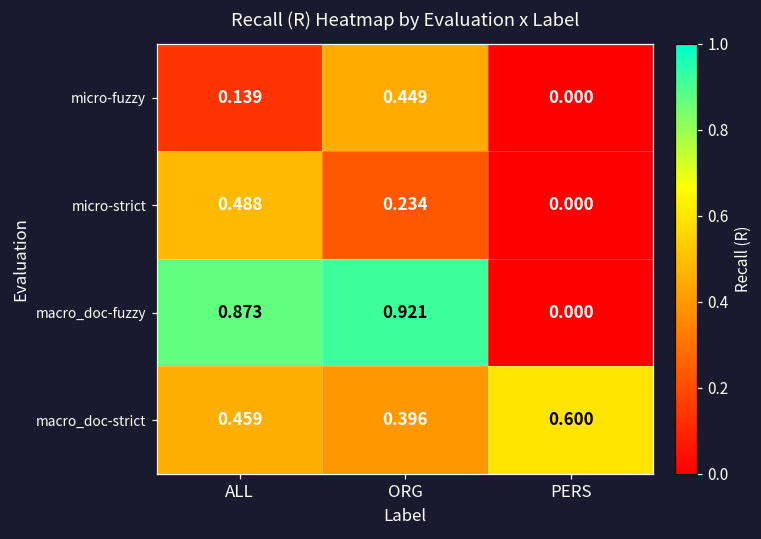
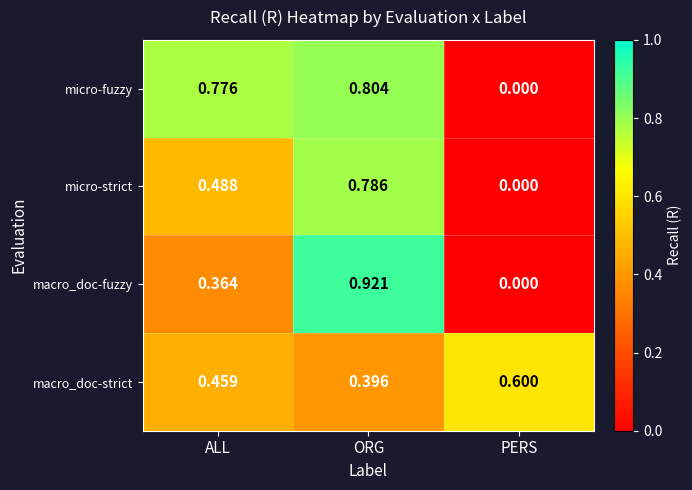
  {
    "micro-fuzzy": {
-     "ALL": 0.139,
-     "ORG": 0.449,
+     "ALL": 0.776,
+     "ORG": 0.804,
      "PERS": 0.000
    },
    "micro-strict": {
      "ALL": 0.488,
-     "ORG": 0.234,
+     "ORG": 0.786,
      "PERS": 0.000
    },
    "macro_doc-fuzzy": {
-     "ALL": 0.873,
+     "ALL": 0.364,
      "ORG": 0.921,
      "PERS": 0.000
    },
    "macro_doc-strict": {
      "ALL": 0.459,
      "ORG": 0.396,
      "PERS": 0.600
    }
  }
